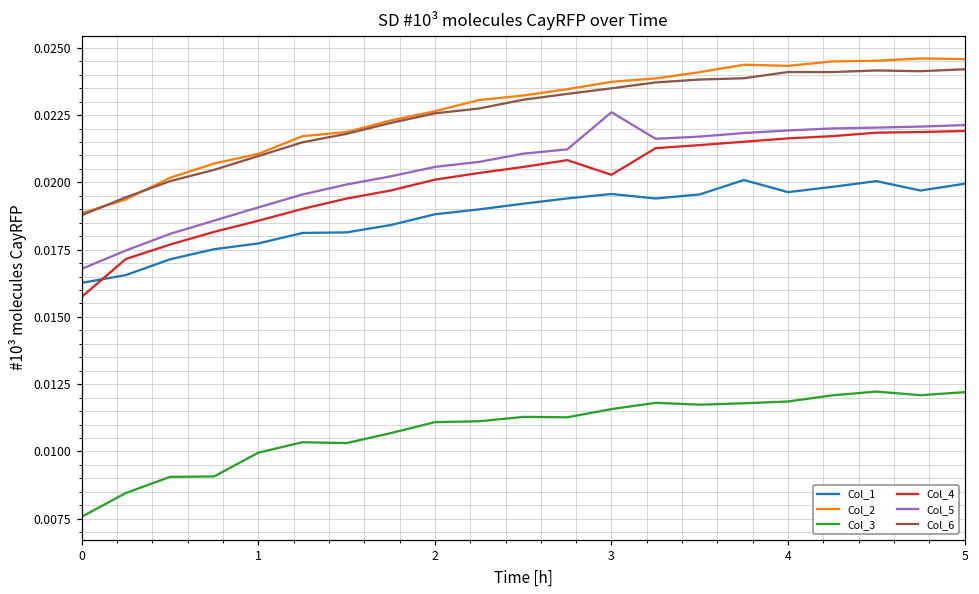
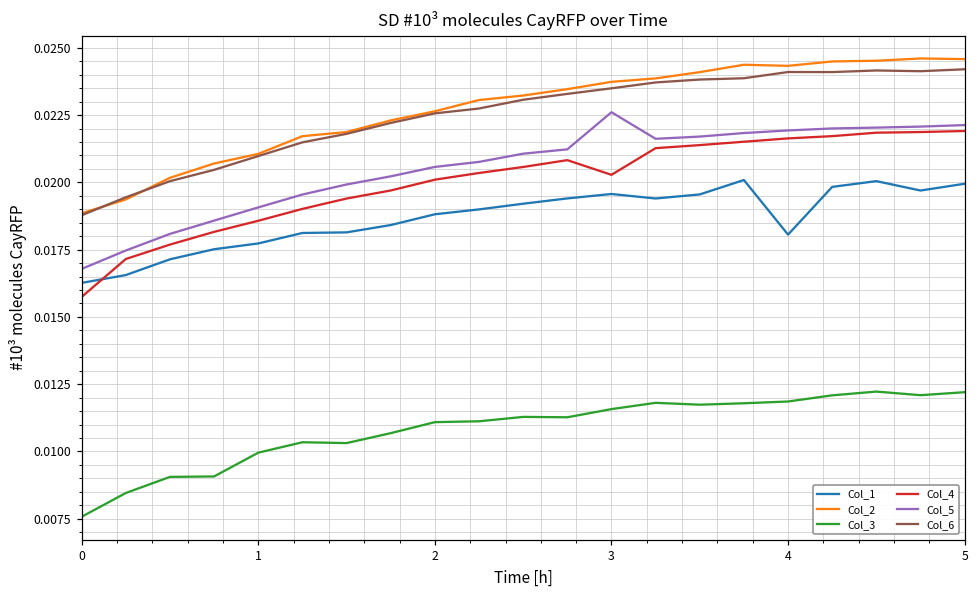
  {
    "Col_1": {
      "0": 0.0163,
      "1": 0.0177,
      "2": 0.0188,
      "3": 0.0196,
-     "4": 0.0196,
+     "4": 0.0181,
      "5": 0.0199
    },
    "Col_2": {
      "3": 0.0237,
      "4": 0.0243,
      "5": 0.0246
    },
    "Col_3": {
      "0": 0.0076,
      "1": 0.0100,
      "2": 0.0111,
      "3": 0.0116,
      "4": 0.0119,
      "5": 0.0122
    },
    "Col_4": {
      "0": 0.0157,
      "1": 0.0186,
      "2": 0.0201,
      "3": 0.0203,
      "4": 0.0216,
      "5": 0.0219
    },
    "Col_5": {
      "0": 0.0168,
      "1": 0.0191,
      "2": 0.0206,
      "3": 0.0226,
      "4": 0.0219,
      "5": 0.0221
    },
    "Col_6": {
      "3": 0.0235,
      "4": 0.0241,
      "5": 0.0242
    }
  }
